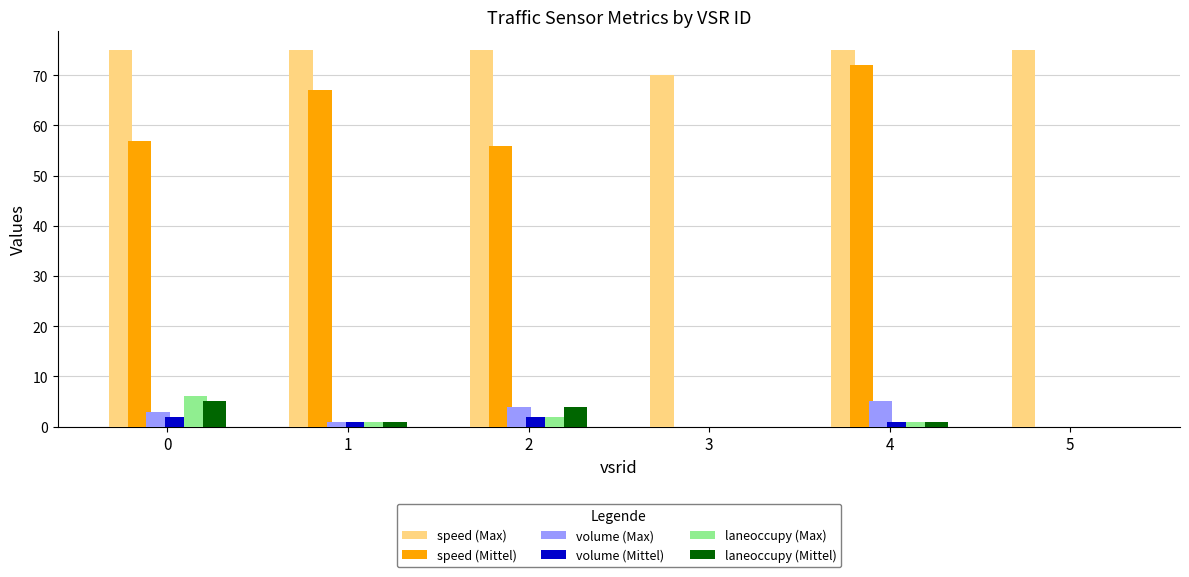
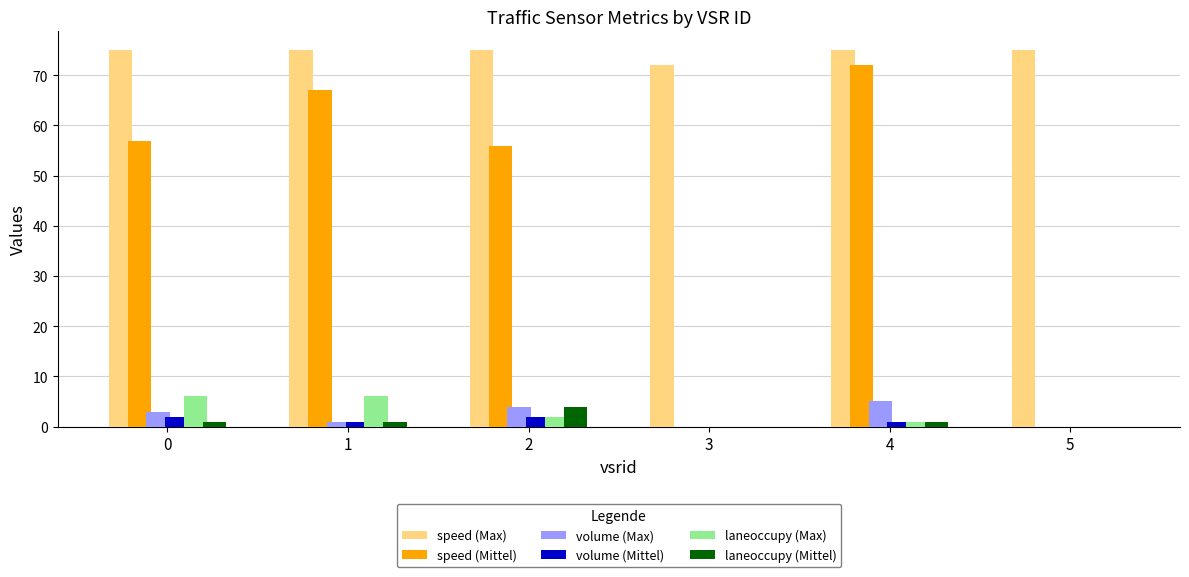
  {
    "speed (Max)": {
      "0": 75,
      "1": 75,
      "2": 75,
-     "3": 70,
+     "3": 72,
      "4": 75,
      "5": 75
    },
    "speed (Mittel)": {
      "0": 57,
      "1": 67,
      "2": 56,
      "3": 0,
      "4": 72,
      "5": 0
    },
    "volume (Max)": {
      "0": 3,
      "1": 1,
      "2": 4,
      "3": 0,
      "4": 5,
      "5": 0
    },
    "volume (Mittel)": {
      "0": 2,
      "1": 1,
      "2": 2,
      "3": 0,
      "4": 1,
      "5": 0
    },
    "laneoccupy (Max)": {
      "0": 6,
-     "1": 1,
+     "1": 6,
      "2": 2,
      "3": 0,
      "4": 1,
      "5": 0
    },
    "laneoccupy (Mittel)": {
-     "0": 5,
+     "0": 1,
      "1": 1,
      "2": 4,
      "3": 0,
      "4": 1,
      "5": 0
    }
  }
